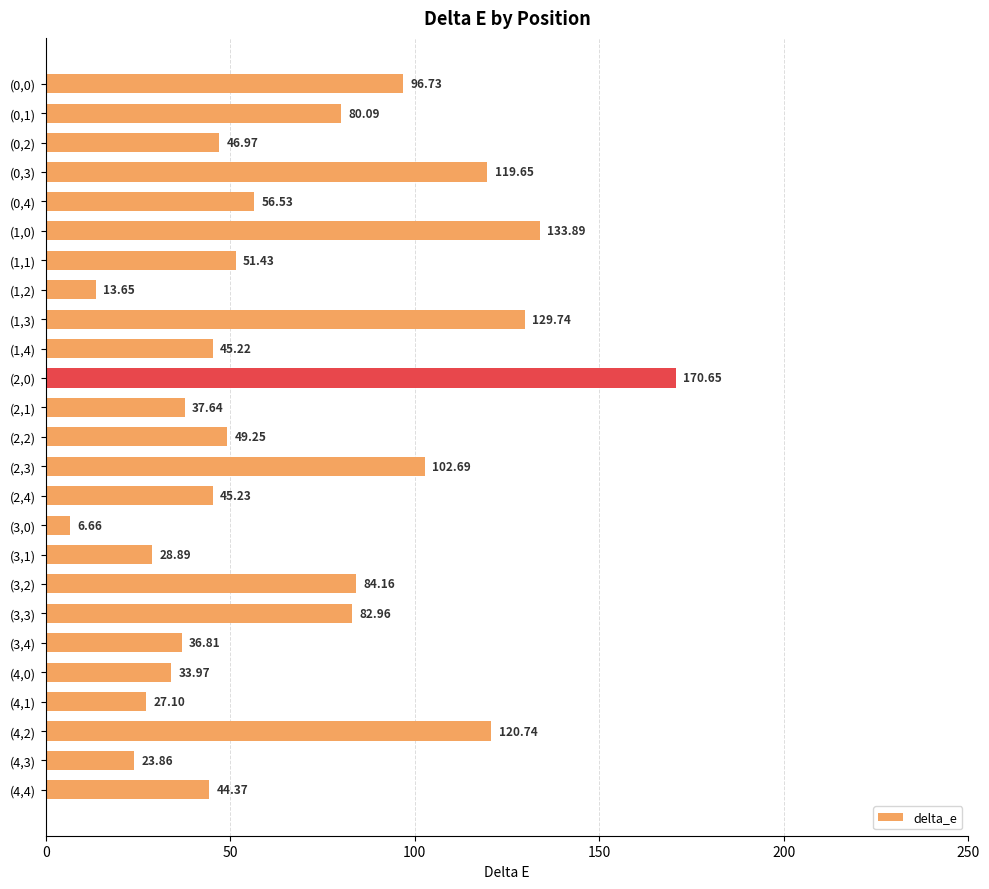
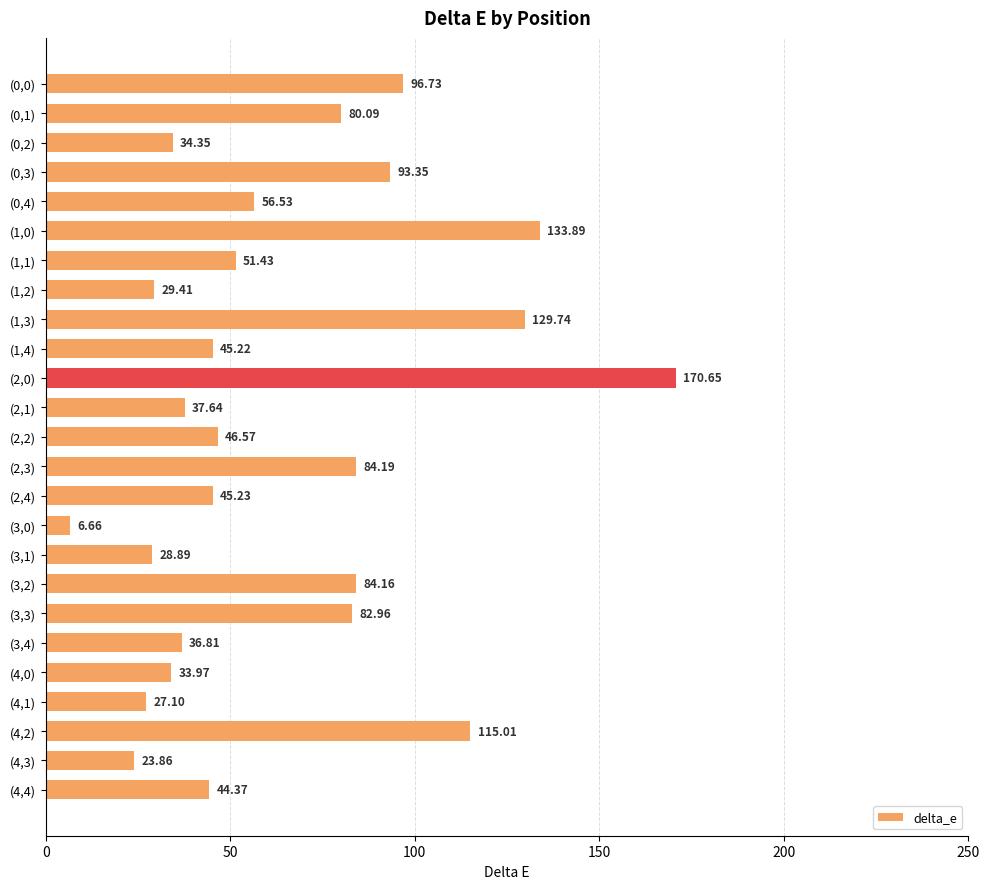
  {
    "(0,0)": 96.73,
    "(0,1)": 80.09,
-   "(0,2)": 46.97,
-   "(0,3)": 119.65,
+   "(0,2)": 34.35,
+   "(0,3)": 93.35,
    "(0,4)": 56.53,
    "(1,0)": 133.89,
    "(1,1)": 51.43,
-   "(1,2)": 13.65,
+   "(1,2)": 29.41,
    "(1,3)": 129.74,
    "(1,4)": 45.22,
    "(2,0)": 170.65,
    "(2,1)": 37.64,
-   "(2,2)": 49.25,
-   "(2,3)": 102.69,
+   "(2,2)": 46.57,
+   "(2,3)": 84.19,
    "(2,4)": 45.23,
    "(3,0)": 6.66,
    "(3,1)": 28.89,
    "(3,2)": 84.16,
    "(3,3)": 82.96,
    "(3,4)": 36.81,
    "(4,0)": 33.97,
    "(4,1)": 27.10,
-   "(4,2)": 120.74,
+   "(4,2)": 115.01,
    "(4,3)": 23.86,
    "(4,4)": 44.37
  }
